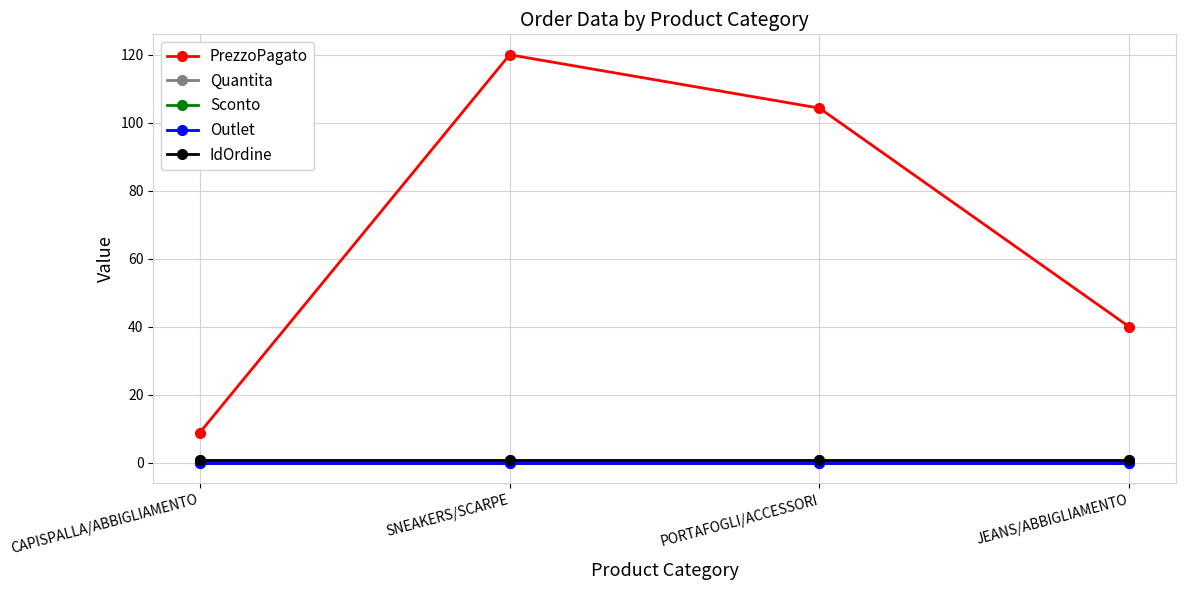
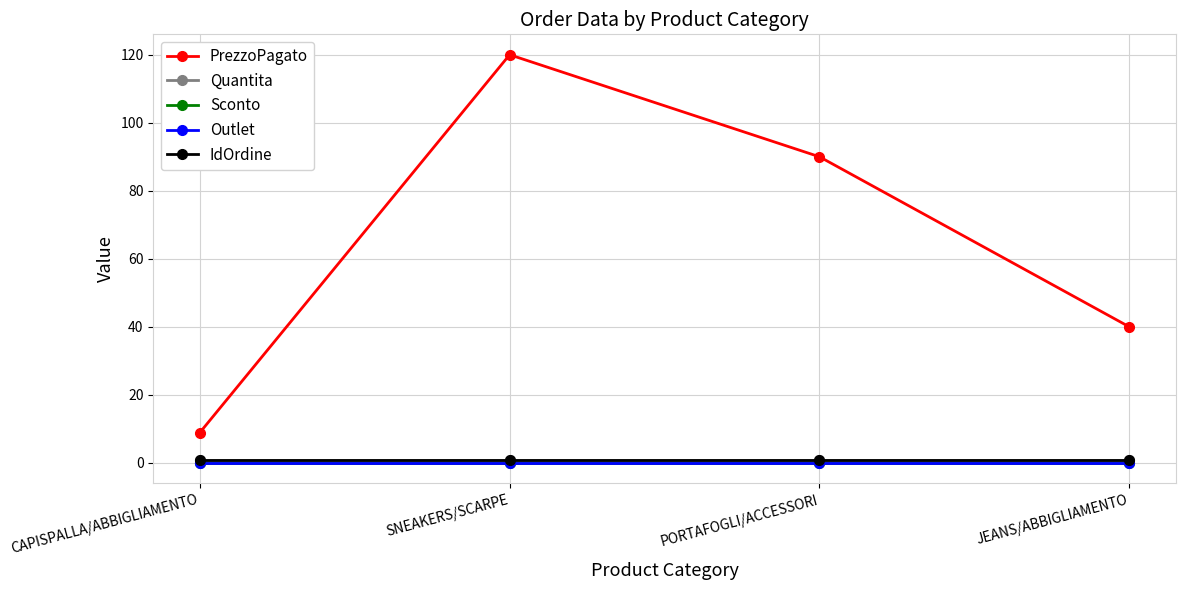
  {
    "PrezzoPagato": {
      "CAPISPALLA/ABBIGLIAMENTO": 9,
      "SNEAKERS/SCARPE": 120,
-     "PORTAFOGLI/ACCESSORI": 104,
+     "PORTAFOGLI/ACCESSORI": 90,
      "JEANS/ABBIGLIAMENTO": 40
    },
    "IdOrdine": {
      "CAPISPALLA/ABBIGLIAMENTO": 1,
      "SNEAKERS/SCARPE": 1,
      "PORTAFOGLI/ACCESSORI": 1,
      "JEANS/ABBIGLIAMENTO": 1
    },
    "Outlet": {
      "CAPISPALLA/ABBIGLIAMENTO": 0,
      "SNEAKERS/SCARPE": 0,
      "PORTAFOGLI/ACCESSORI": 0,
      "JEANS/ABBIGLIAMENTO": 0
    }
  }
